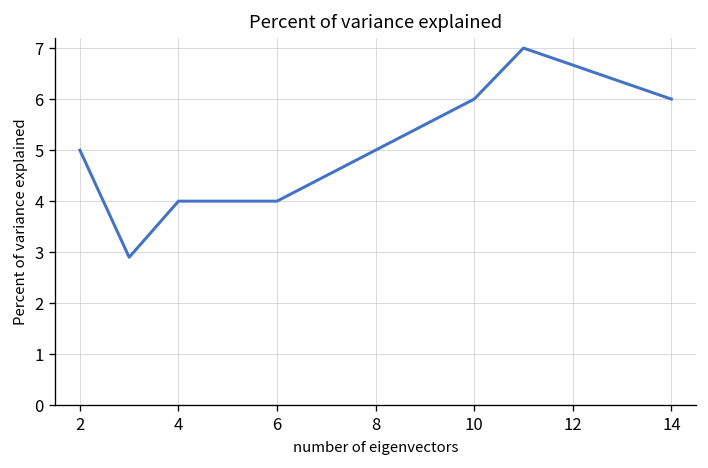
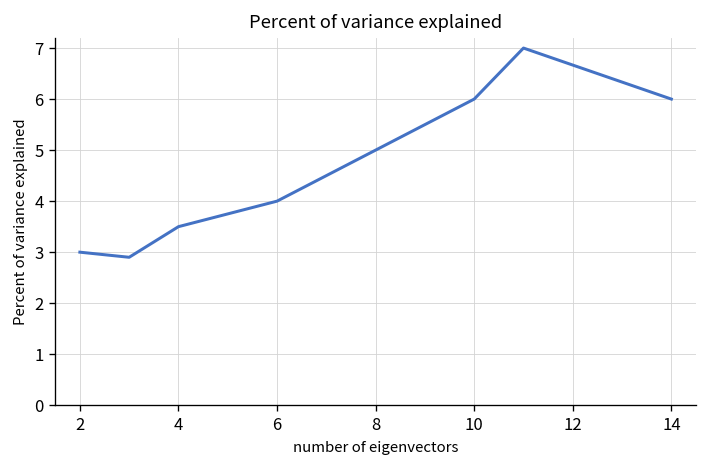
  {
-   "2": 5,
-   "4": 4.0,
+   "2": 3,
+   "4": 3.5,
    "6": 4.0,
    "10": 6.0,
    "14": 6.0
  }
